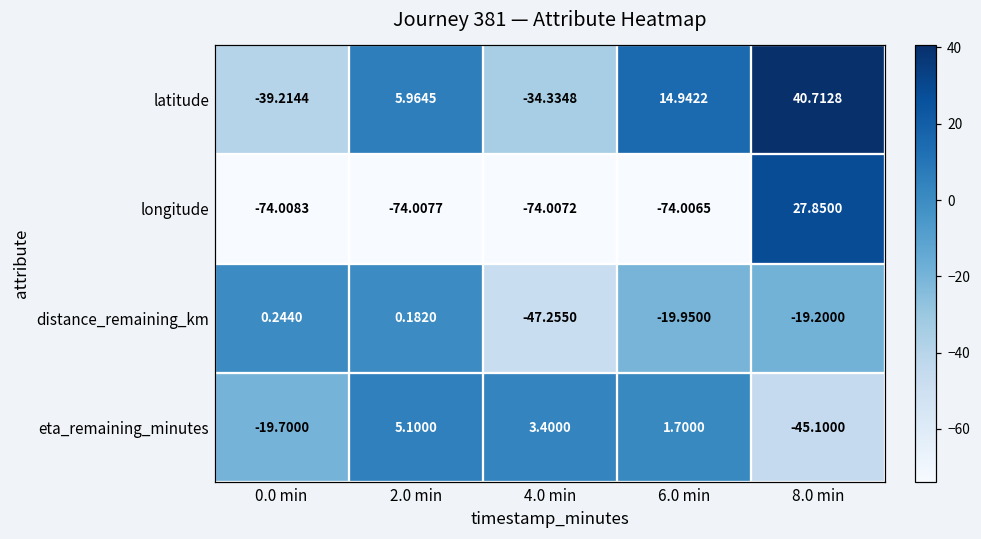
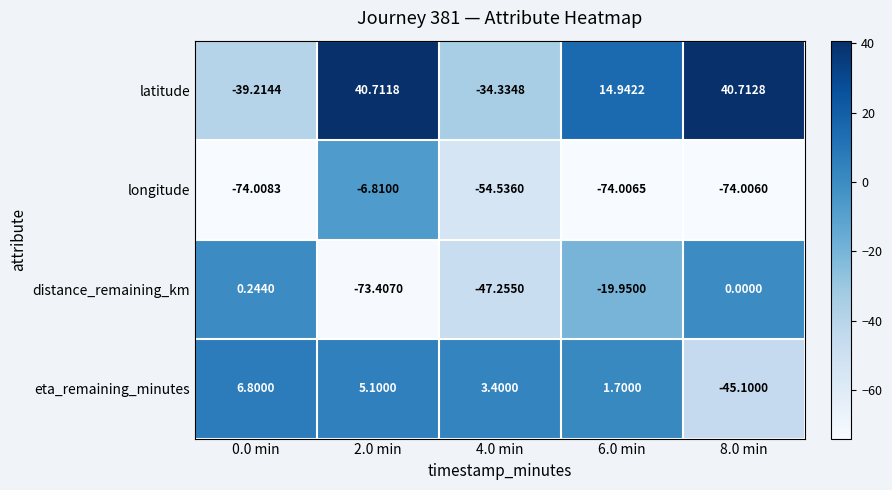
  {
    "latitude": {
      "0.0 min": -39.2144,
-     "2.0 min": 5.9645,
+     "2.0 min": 40.7118,
      "4.0 min": -34.3348,
      "6.0 min": 14.9422,
      "8.0 min": 40.7128
    },
    "longitude": {
      "0.0 min": -74.0083,
-     "2.0 min": -74.0077,
-     "4.0 min": -74.0072,
+     "2.0 min": -6.8100,
+     "4.0 min": -54.5360,
      "6.0 min": -74.0065,
-     "8.0 min": 27.8500
+     "8.0 min": -74.0060
    },
    "distance_remaining_km": {
      "0.0 min": 0.2440,
-     "2.0 min": 0.1820,
+     "2.0 min": -73.4070,
      "4.0 min": -47.2550,
      "6.0 min": -19.9500,
-     "8.0 min": -19.2000
+     "8.0 min": 0.0000
    },
    "eta_remaining_minutes": {
-     "0.0 min": -19.7000,
+     "0.0 min": 6.8000,
      "2.0 min": 5.1000,
      "4.0 min": 3.4000,
      "6.0 min": 1.7000,
      "8.0 min": -45.1000
    }
  }
